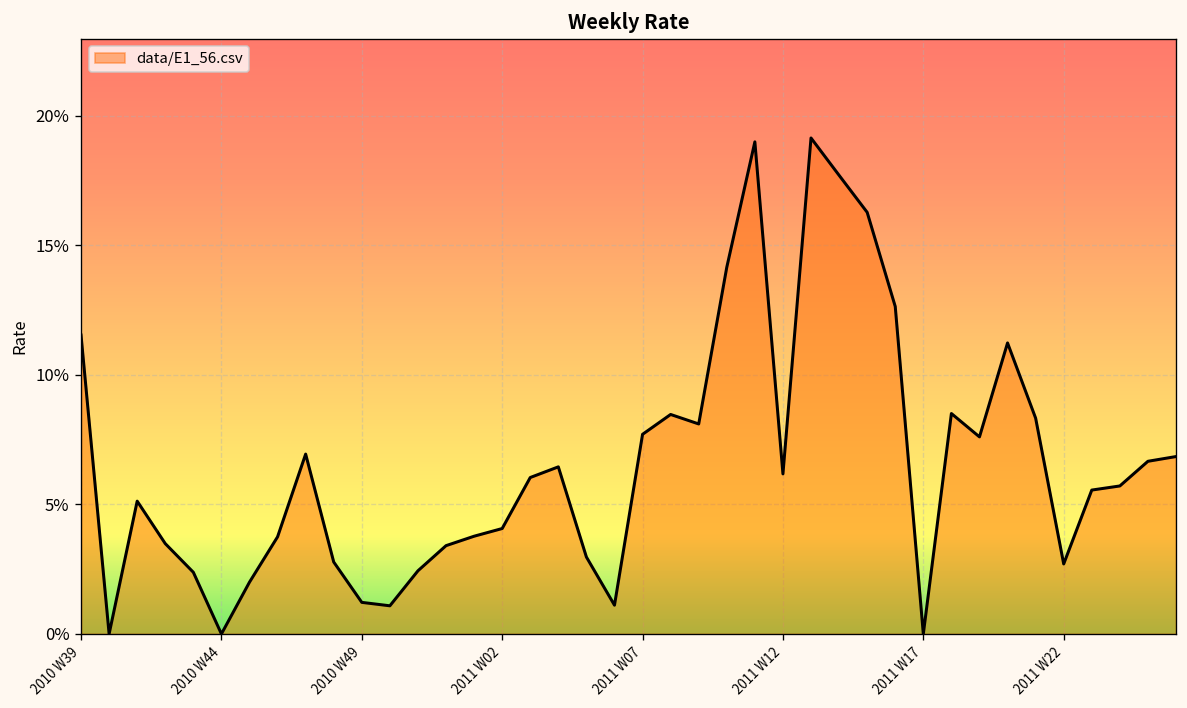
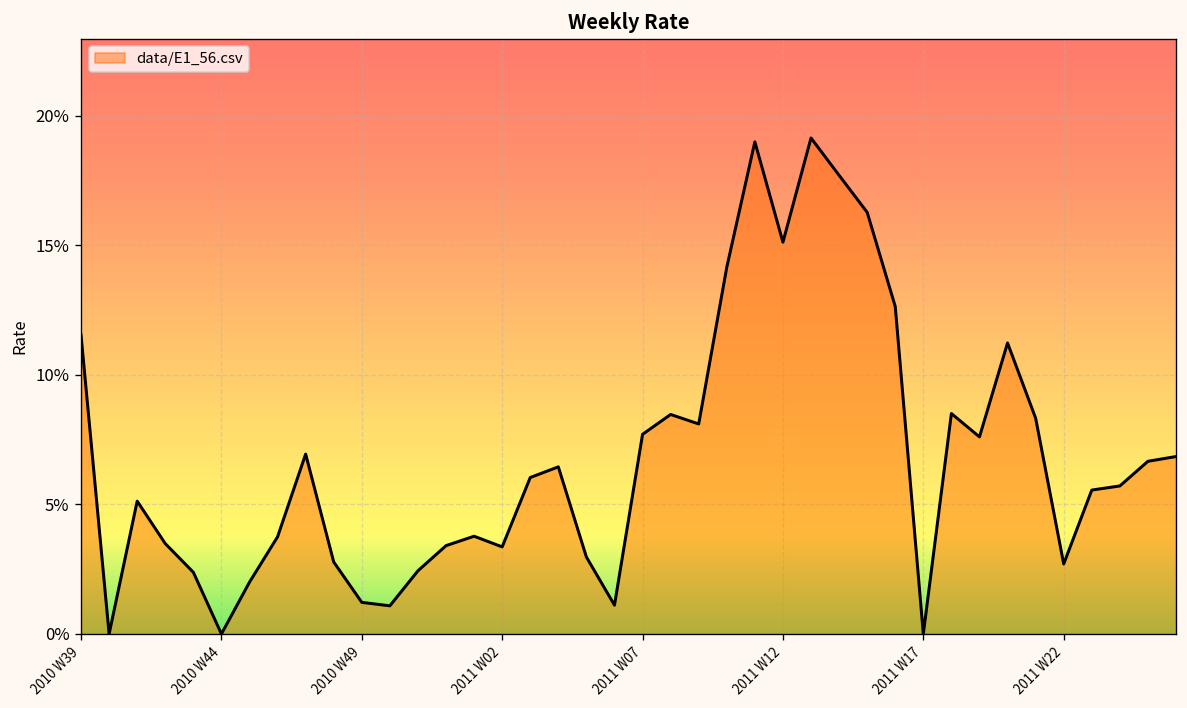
  {
    "2010 W39": "11.5%",
    "2010 W44": "0.0%",
    "2010 W49": "1.2%",
-   "2011 W02": "4.1%",
+   "2011 W02": "3.4%",
    "2011 W07": "7.7%",
-   "2011 W12": "6.2%",
+   "2011 W12": "15.1%",
    "2011 W17": "0.0%",
    "2011 W22": "2.7%"
  }
